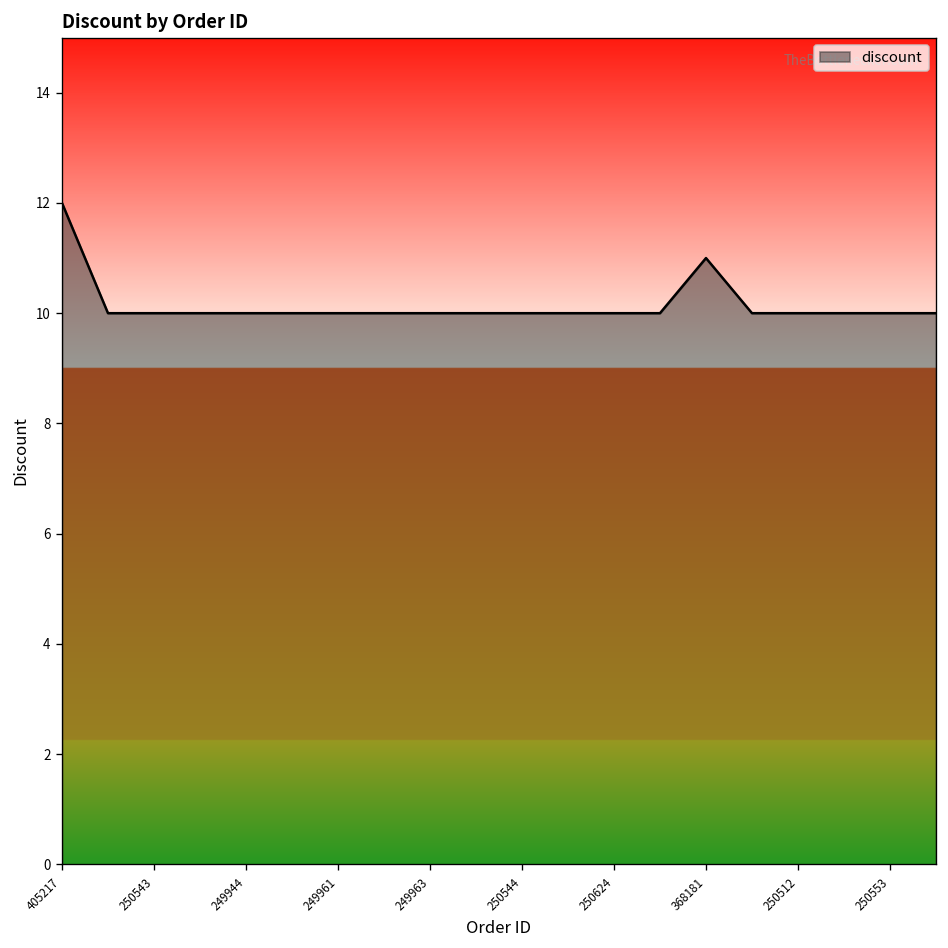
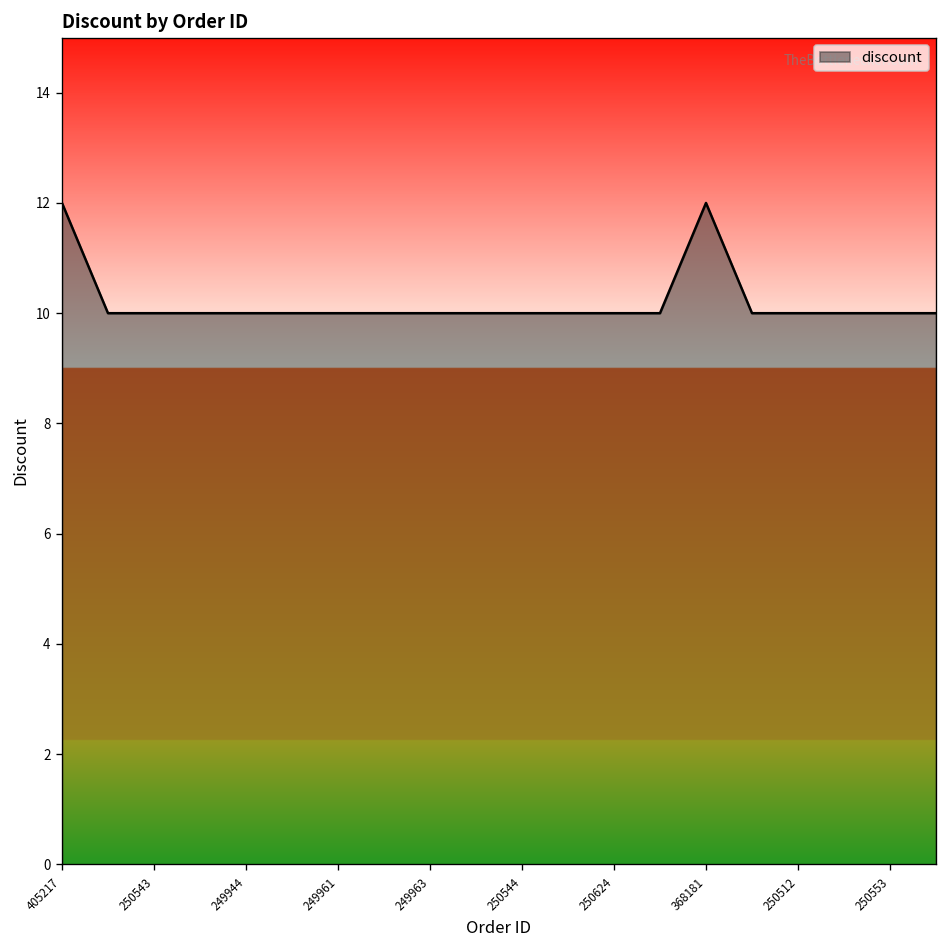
  {
    "405217": 12,
    "250543": 10,
    "249944": 10,
    "249961": 10,
    "249963": 10,
    "250544": 10,
    "250624": 10,
-   "368181": 11,
+   "368181": 12,
    "250512": 10,
    "250553": 10
  }
